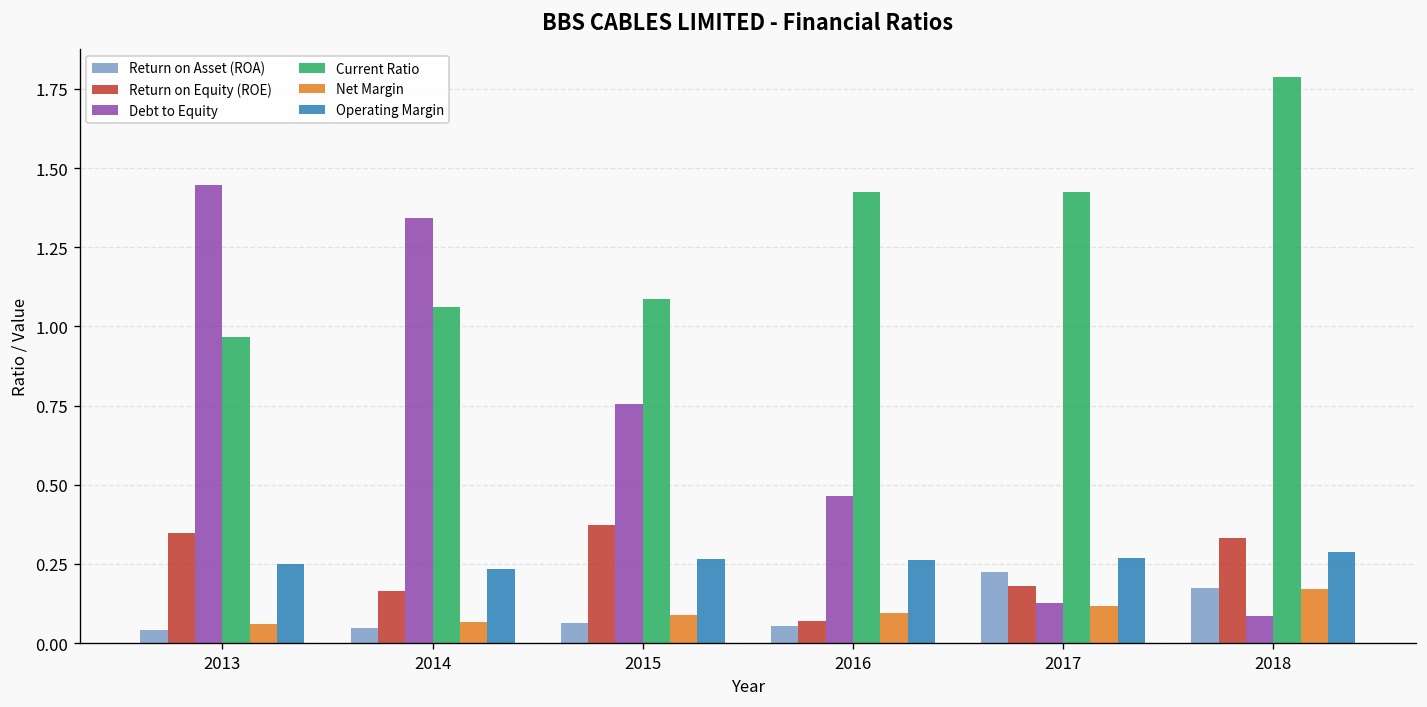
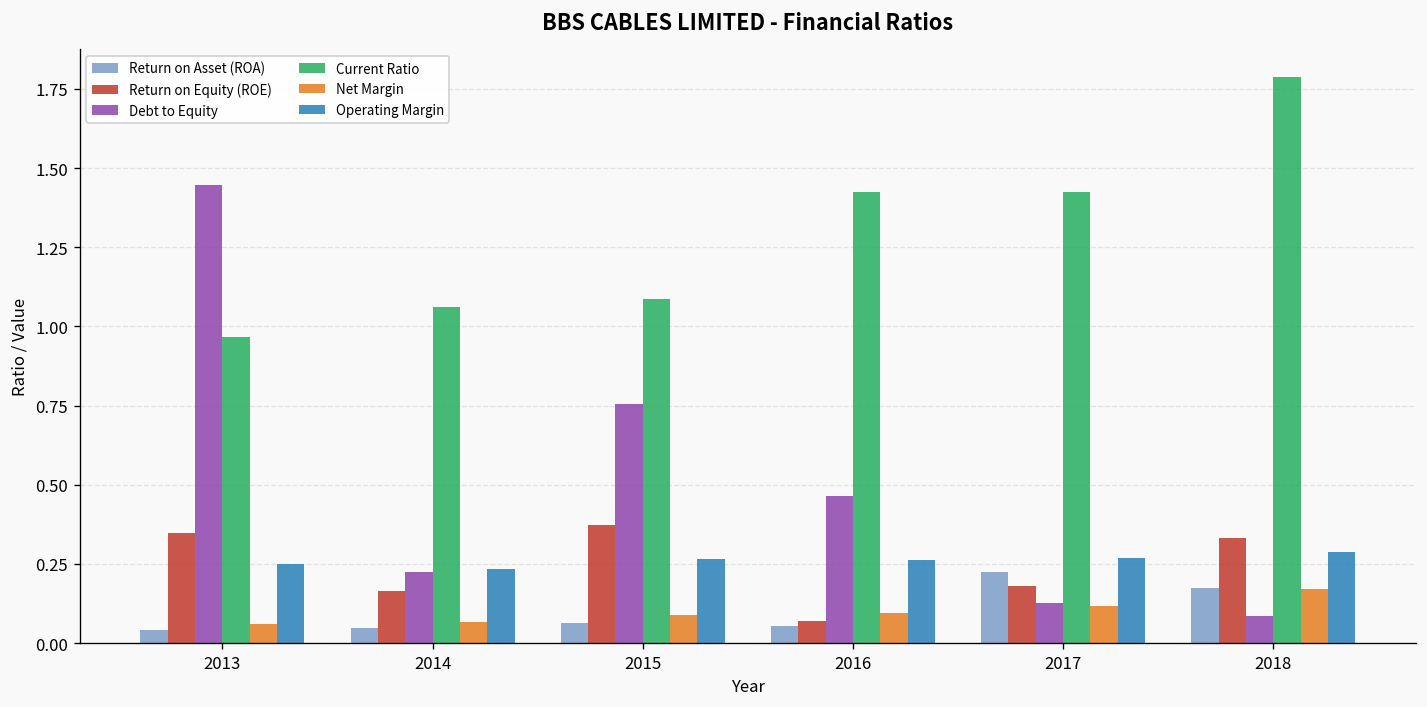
  {
    "Return on Asset (ROA)": {
      "2013": 0.04,
      "2014": 0.05,
      "2015": 0.06,
      "2016": 0.05,
      "2017": 0.22,
      "2018": 0.17
    },
    "Return on Equity (ROE)": {
      "2013": 0.35,
      "2014": 0.16,
      "2015": 0.37,
      "2016": 0.07,
      "2017": 0.18,
      "2018": 0.33
    },
    "Debt to Equity": {
      "2013": 1.45,
-     "2014": 1.34,
+     "2014": 0.22,
      "2015": 0.75,
      "2016": 0.47,
      "2017": 0.13,
      "2018": 0.09
    },
    "Current Ratio": {
      "2013": 0.97,
      "2014": 1.06,
      "2015": 1.09,
      "2016": 1.42,
      "2017": 1.42,
      "2018": 1.79
    },
    "Net Margin": {
      "2013": 0.06,
      "2014": 0.07,
      "2015": 0.09,
      "2016": 0.10,
      "2017": 0.12,
      "2018": 0.17
    },
    "Operating Margin": {
      "2013": 0.25,
      "2014": 0.24,
      "2015": 0.27,
      "2016": 0.26,
      "2017": 0.27,
      "2018": 0.29
    }
  }
